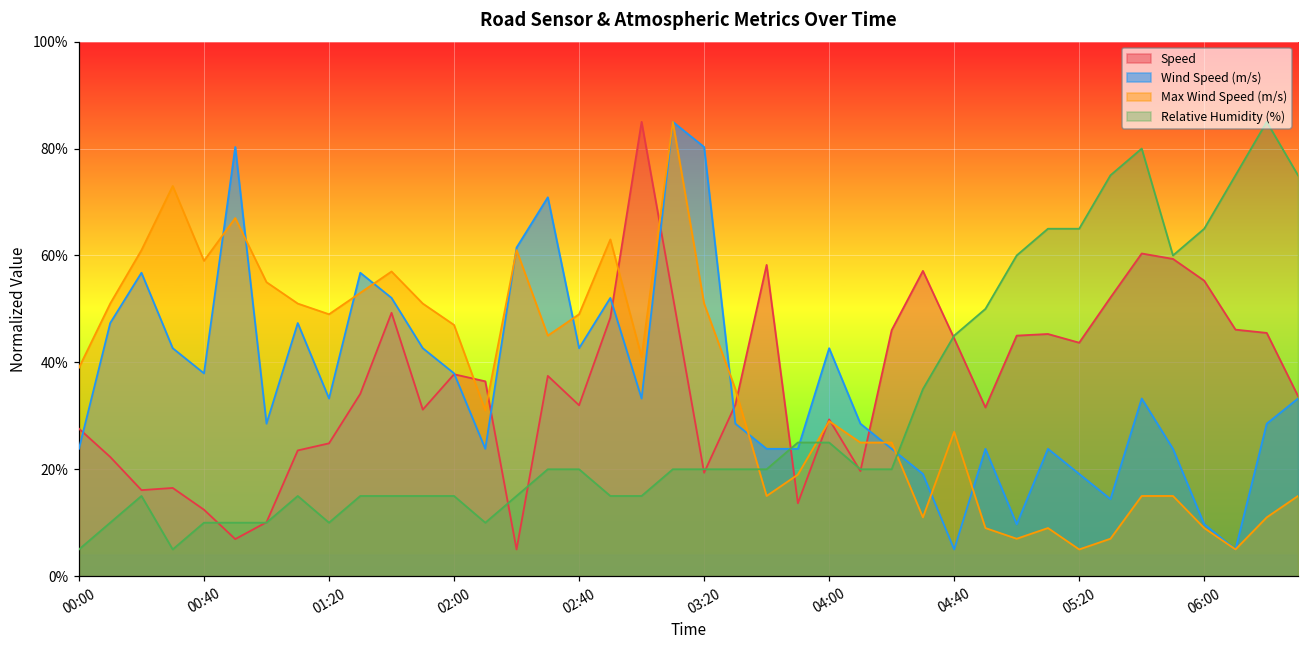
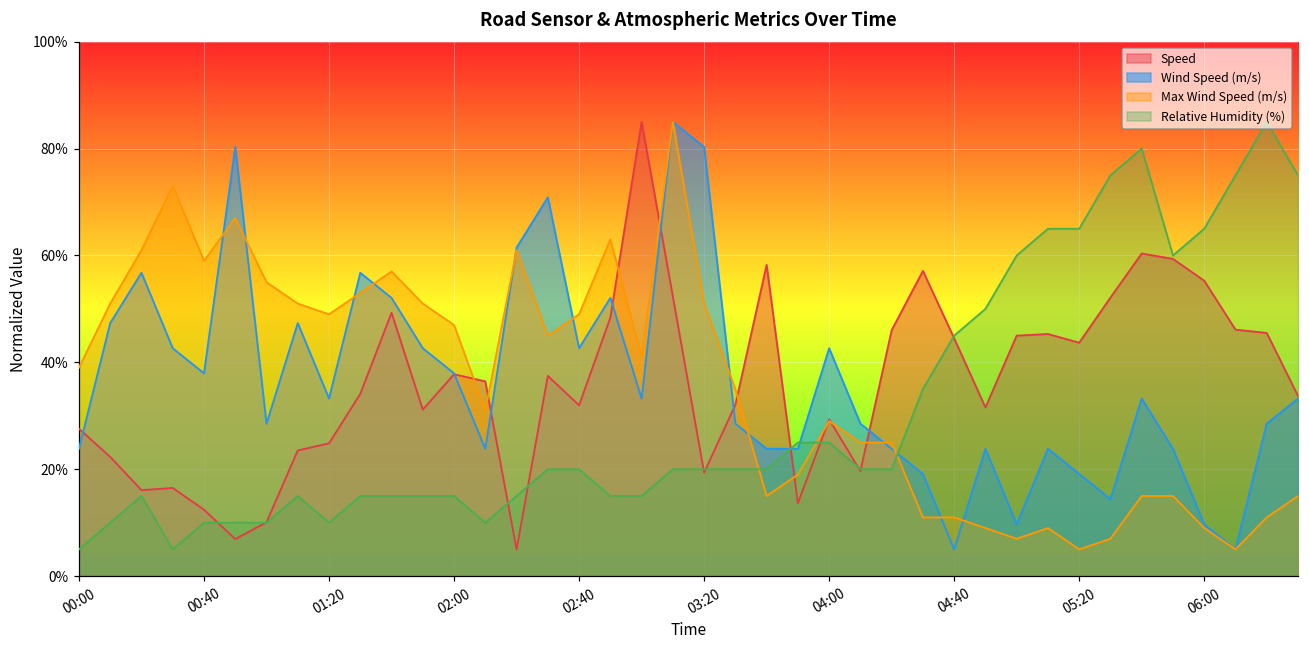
  {
    "Speed": {
      "00:00": "28%",
      "00:40": "12%",
      "01:20": "25%",
      "02:40": "32%",
      "03:20": "19%",
      "05:20": "44%",
      "06:00": "55%"
    },
    "Wind Speed (m/s)": {
      "00:00": "24%",
      "00:40": "38%",
      "01:20": "33%",
      "02:40": "43%",
      "03:20": "80%",
      "04:00": "43%",
      "04:40": "5%",
      "05:20": "19%",
      "06:00": "10%"
    },
    "Max Wind Speed (m/s)": {
      "00:00": "39%",
      "00:40": "59%",
      "01:20": "49%",
      "02:00": "47%",
      "02:40": "49%",
      "03:20": "51%",
-     "04:40": "27%",
+     "04:40": "11%",
      "05:20": "5%",
      "06:00": "9%"
    },
    "Relative Humidity (%)": {
      "00:00": "5%",
      "00:40": "10%",
      "01:20": "10%",
      "02:00": "15%",
      "02:40": "20%",
      "03:20": "20%",
      "04:00": "25%",
      "05:20": "65%",
      "06:00": "65%"
    }
  }
